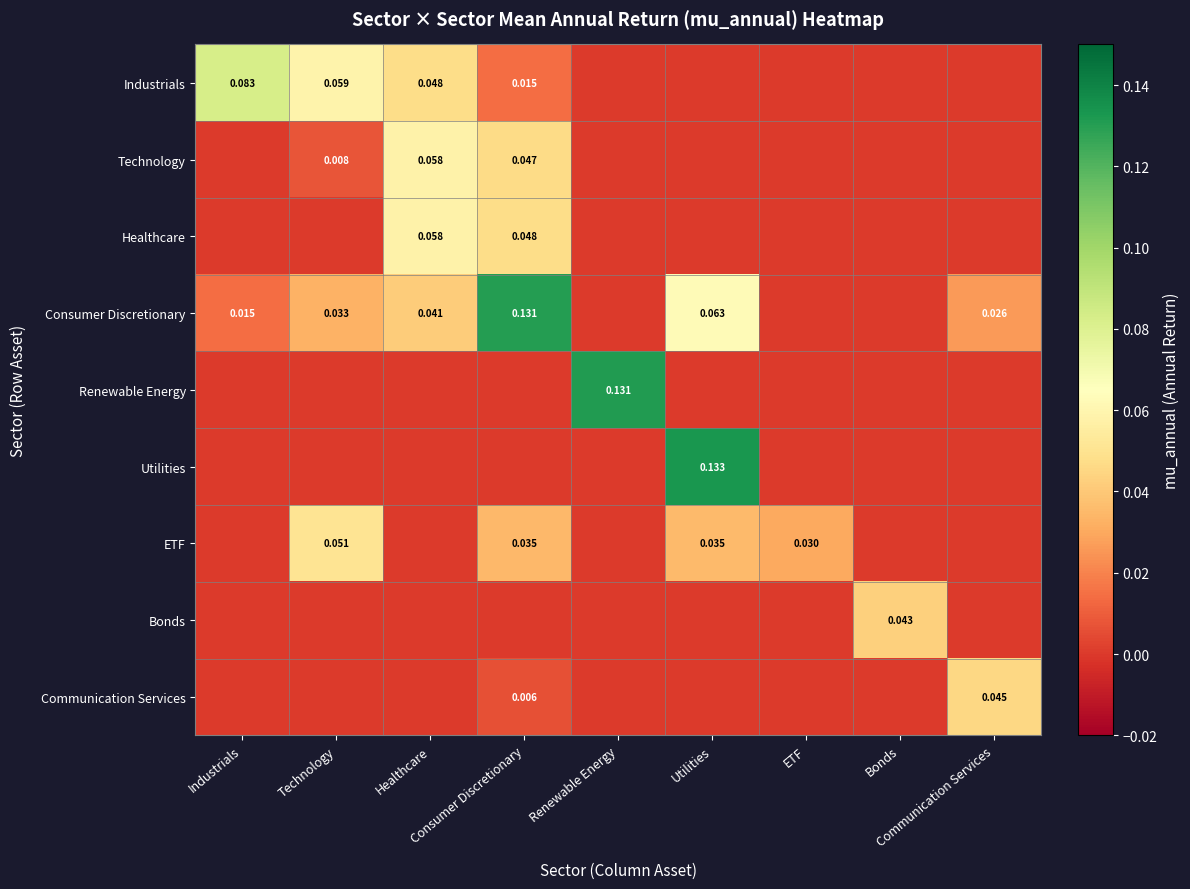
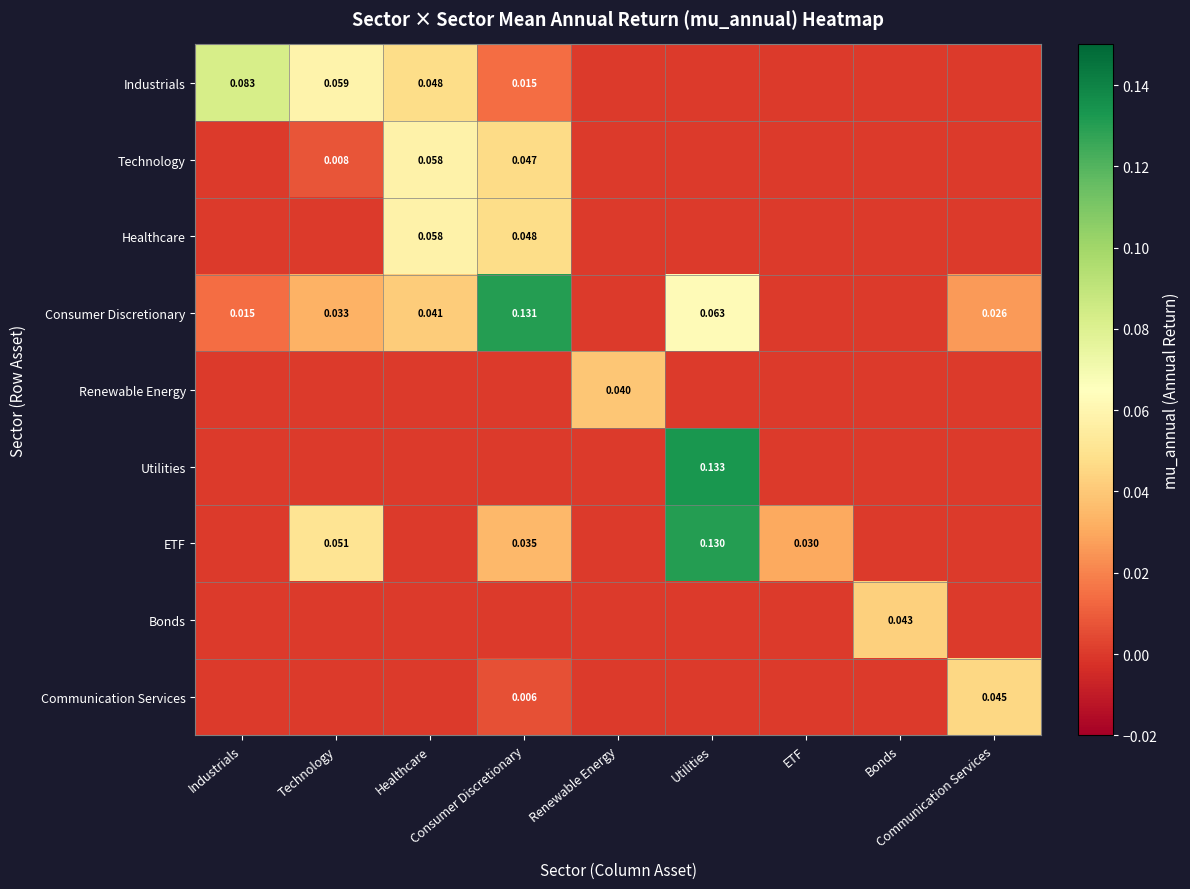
  {
    "Industrials": {
      "Industrials": 0.083,
      "Technology": 0.059,
      "Healthcare": 0.048,
      "Consumer Discretionary": 0.015
    },
    "Technology": {
      "Technology": 0.008,
      "Healthcare": 0.058,
      "Consumer Discretionary": 0.047
    },
    "Healthcare": {
      "Healthcare": 0.058,
      "Consumer Discretionary": 0.048
    },
    "Consumer Discretionary": {
      "Industrials": 0.015,
      "Technology": 0.033,
      "Healthcare": 0.041,
      "Consumer Discretionary": 0.131,
      "Utilities": 0.063,
      "Communication Services": 0.026
    },
    "Renewable Energy": {
-     "Renewable Energy": 0.131
+     "Renewable Energy": 0.040
    },
    "Utilities": {
      "Utilities": 0.133
    },
    "ETF": {
      "Technology": 0.051,
      "Consumer Discretionary": 0.035,
-     "Utilities": 0.035,
+     "Utilities": 0.130,
      "ETF": 0.030
    },
    "Bonds": {
      "Bonds": 0.043
    },
    "Communication Services": {
      "Consumer Discretionary": 0.006,
      "Communication Services": 0.045
    }
  }
